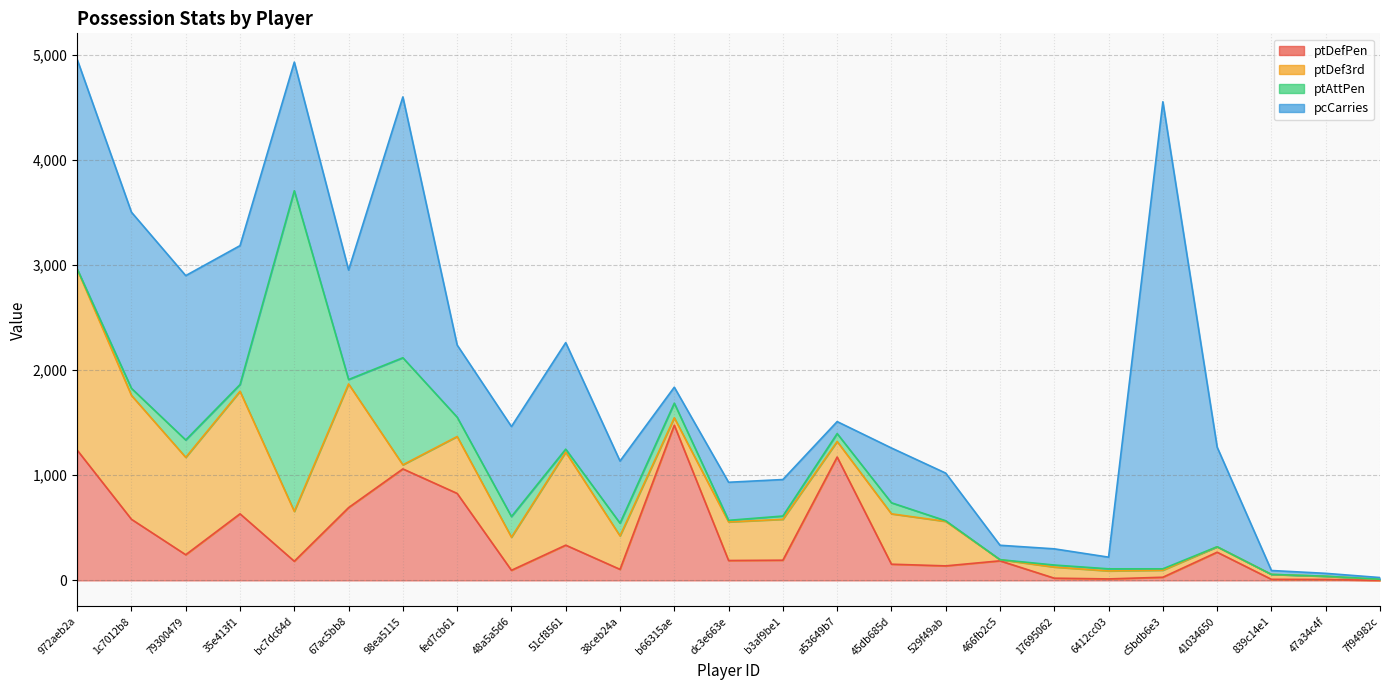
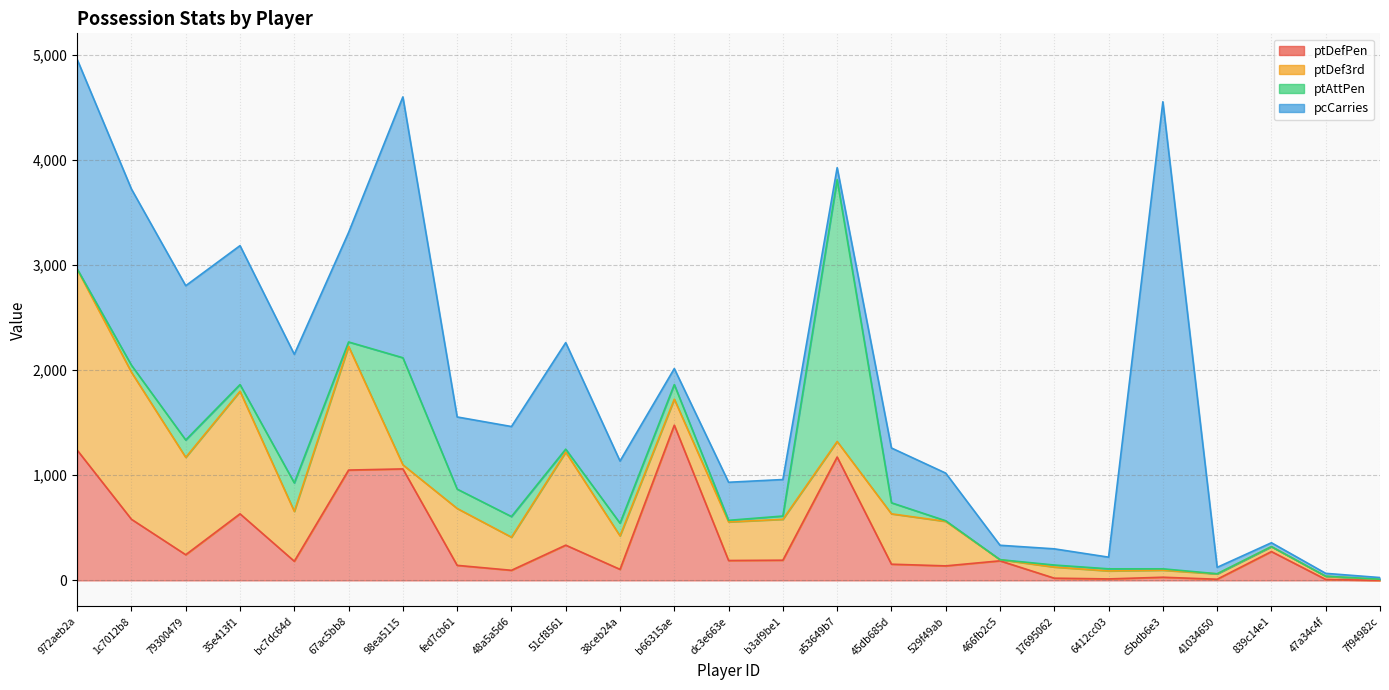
  {
    "ptDefPen": {
      "972aeb2a": "1,240",
      "1c7012b8": "580",
      "79300479": "240",
      "35e413f1": "630",
      "bc7dc64d": "180",
-     "67ac5bb8": "690",
+     "67ac5bb8": "1,050",
      "98ea5115": "1,060",
-     "fed7cb61": "830",
+     "fed7cb61": "140",
      "48a5a5d6": "100",
      "51cf8561": "340",
      "38ceb24a": "110",
      "b66315ae": "1,480",
      "dc3e663e": "190",
      "b3af9be1": "190",
      "a53649b7": "1,170",
      "45db685d": "150",
      "529f49ab": "140",
      "17695062": "20",
      "6412cc03": "10",
      "c5bdb6e3": "30",
-     "41034650": "270",
-     "839c14e1": "10",
+     "41034650": "10",
+     "839c14e1": "270",
      "47a34c4f": "10"
    },
    "ptDef3rd": {
-     "1c7012b8": "1,180",
+     "1c7012b8": "1,400",
      "79300479": "930",
      "35e413f1": "1,170",
      "bc7dc64d": "470",
      "67ac5bb8": "1,180",
      "98ea5115": "40",
      "fed7cb61": "540",
      "48a5a5d6": "320",
      "51cf8561": "890",
      "38ceb24a": "320",
-     "b66315ae": "70",
+     "b66315ae": "250",
      "b3af9be1": "390",
      "a53649b7": "150",
      "45db685d": "480"
    },
    "ptAttPen": {
      "1c7012b8": "70",
      "79300479": "170",
      "35e413f1": "60",
-     "bc7dc64d": "3,050",
+     "bc7dc64d": "270",
      "67ac5bb8": "40",
      "98ea5115": "1,020",
      "fed7cb61": "180",
      "48a5a5d6": "200",
      "51cf8561": "30",
      "38ceb24a": "120",
      "b66315ae": "140",
      "b3af9be1": "30",
-     "a53649b7": "80",
+     "a53649b7": "2,490",
      "45db685d": "110"
    },
    "pcCarries": {
      "972aeb2a": "1,990",
      "1c7012b8": "1,680",
-     "79300479": "1,560",
+     "79300479": "1,470",
      "35e413f1": "1,320",
      "bc7dc64d": "1,220",
      "67ac5bb8": "1,040",
      "98ea5115": "2,480",
      "fed7cb61": "690",
      "48a5a5d6": "860",
      "51cf8561": "1,010",
      "38ceb24a": "590",
      "b66315ae": "150",
      "dc3e663e": "360",
      "b3af9be1": "350",
      "a53649b7": "110",
      "45db685d": "520",
      "529f49ab": "450",
      "466fb2c5": "140",
      "17695062": "150",
      "6412cc03": "110",
      "c5bdb6e3": "4,440",
-     "41034650": "950",
+     "41034650": "60",
      "839c14e1": "40",
      "47a34c4f": "30"
    }
  }
